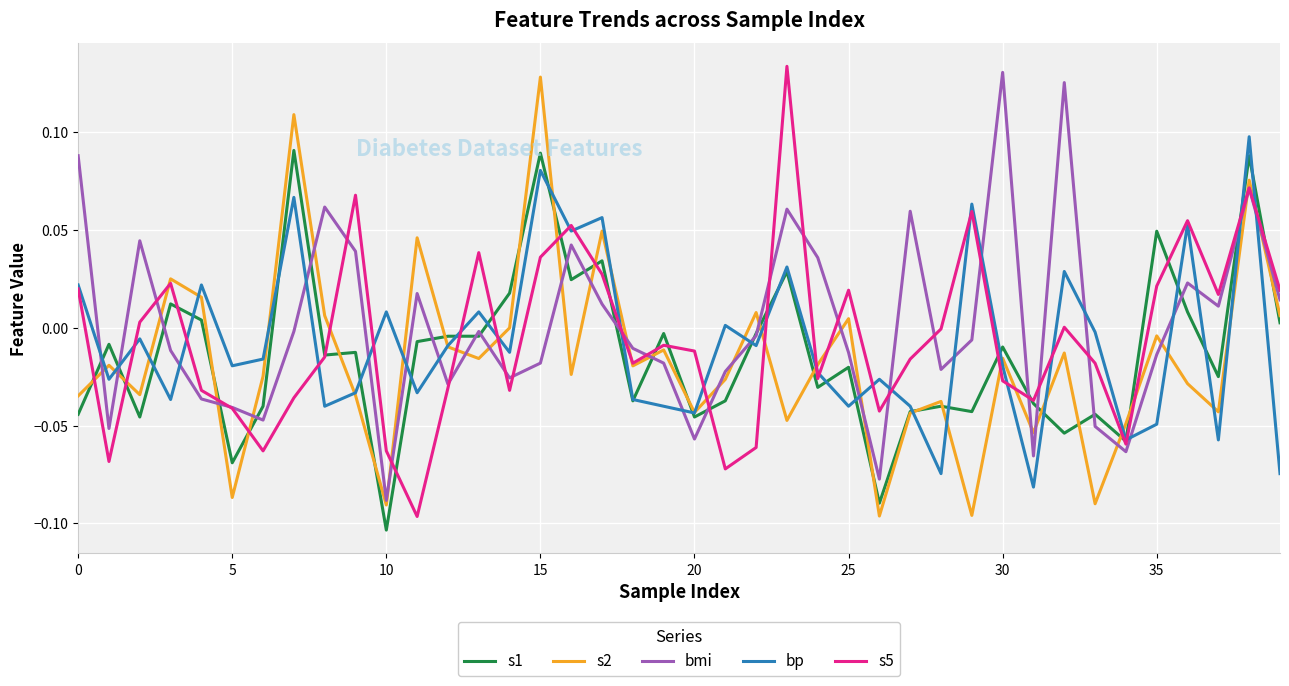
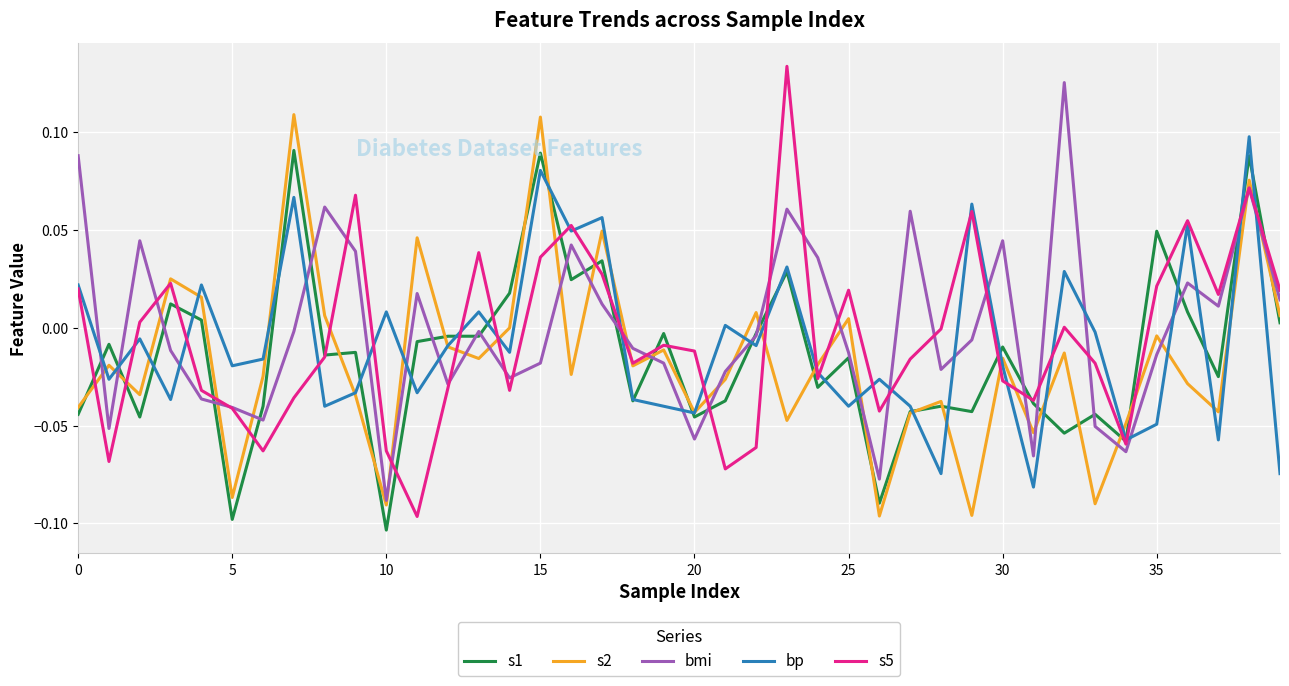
  {
    "s1": {
      "0": -0.044,
-     "5": -0.069,
+     "5": -0.098,
      "10": -0.103,
      "15": 0.089,
      "20": -0.046,
-     "25": -0.020,
+     "25": -0.015,
      "30": -0.010,
      "35": 0.049
    },
    "s2": {
-     "0": -0.035,
+     "0": -0.041,
      "5": -0.087,
      "10": -0.091,
-     "15": 0.128,
+     "15": 0.108,
      "25": 0.005,
      "30": -0.016,
      "35": -0.004
    },
    "bmi": {
      "0": 0.088,
      "10": -0.088,
      "15": -0.018,
      "20": -0.057,
      "25": -0.013,
-     "30": 0.130,
+     "30": 0.044,
      "35": -0.014
    },
    "bp": {
      "0": 0.022,
      "5": -0.019,
      "10": 0.008,
      "15": 0.080,
      "25": -0.040,
      "30": -0.019,
      "35": -0.049
    },
    "s5": {
      "0": 0.020,
      "10": -0.063,
      "15": 0.036,
      "20": -0.012,
      "25": 0.019,
      "30": -0.027,
      "35": 0.021
    }
  }
